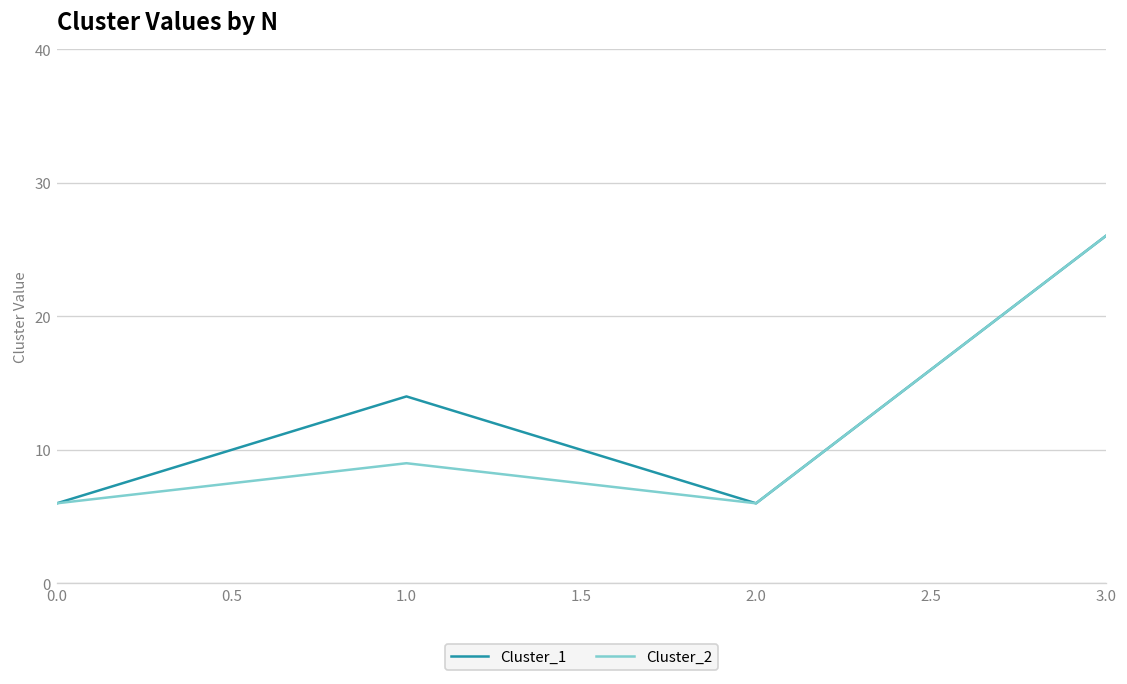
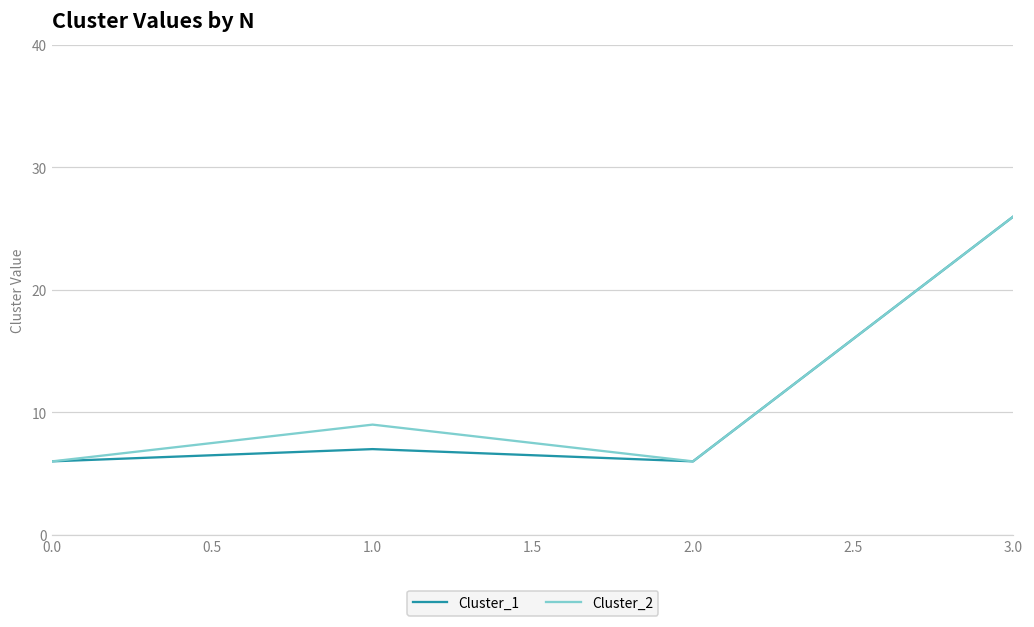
  {
    "Cluster_1": {
-     "1.0": 14
+     "1.0": 7
    },
    "Cluster_2": {
      "1.0": 9
    }
  }
